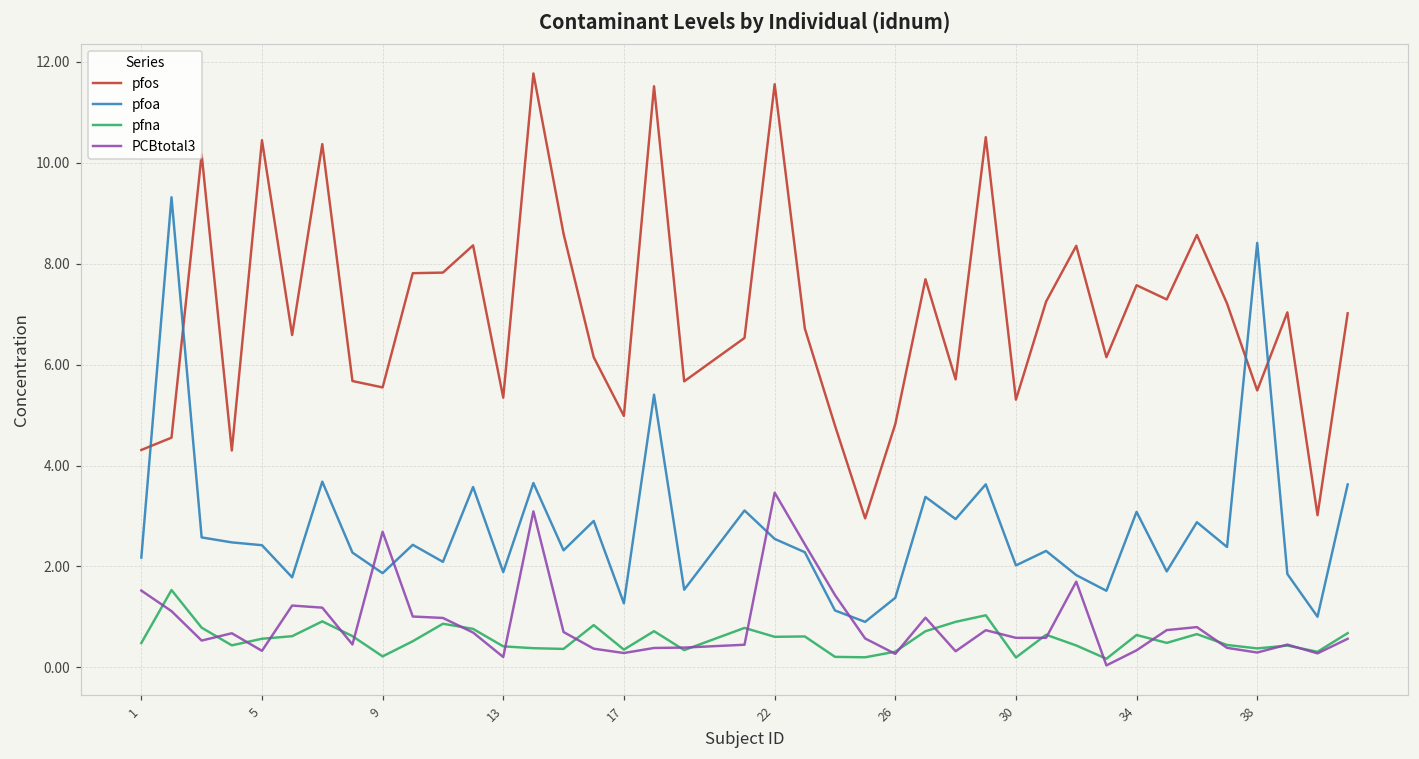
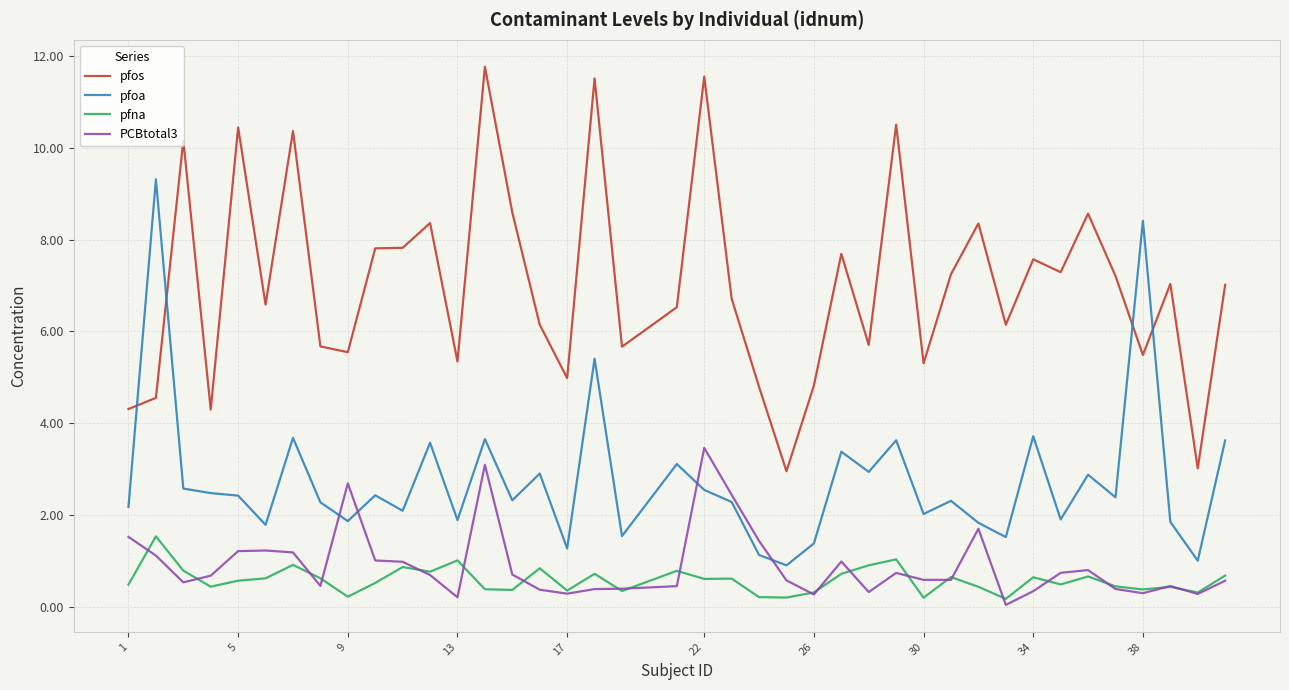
  {
    "pfos": {
      "1": 4.3,
      "5": 10.4,
      "9": 5.5,
      "13": 5.3,
      "17": 5.0,
      "22": 11.6,
      "26": 4.8,
      "30": 5.3,
      "34": 7.6,
      "38": 5.5
    },
    "pfoa": {
      "1": 2.2,
      "5": 2.4,
      "9": 1.9,
      "13": 1.9,
      "17": 1.3,
      "22": 2.5,
      "26": 1.4,
      "30": 2.0,
-     "34": 3.1,
+     "34": 3.7,
      "38": 8.4
    },
    "pfna": {
      "1": 0.5,
      "5": 0.6,
      "9": 0.2,
-     "13": 0.4,
+     "13": 1.0,
      "17": 0.4,
      "22": 0.6,
      "30": 0.2,
      "34": 0.6,
      "38": 0.4
    },
    "PCBtotal3": {
      "1": 1.5,
-     "5": 0.3,
+     "5": 1.2,
      "9": 2.7,
      "13": 0.2,
      "17": 0.3,
      "22": 3.5,
      "30": 0.6,
      "34": 0.3,
      "38": 0.3
    }
  }
